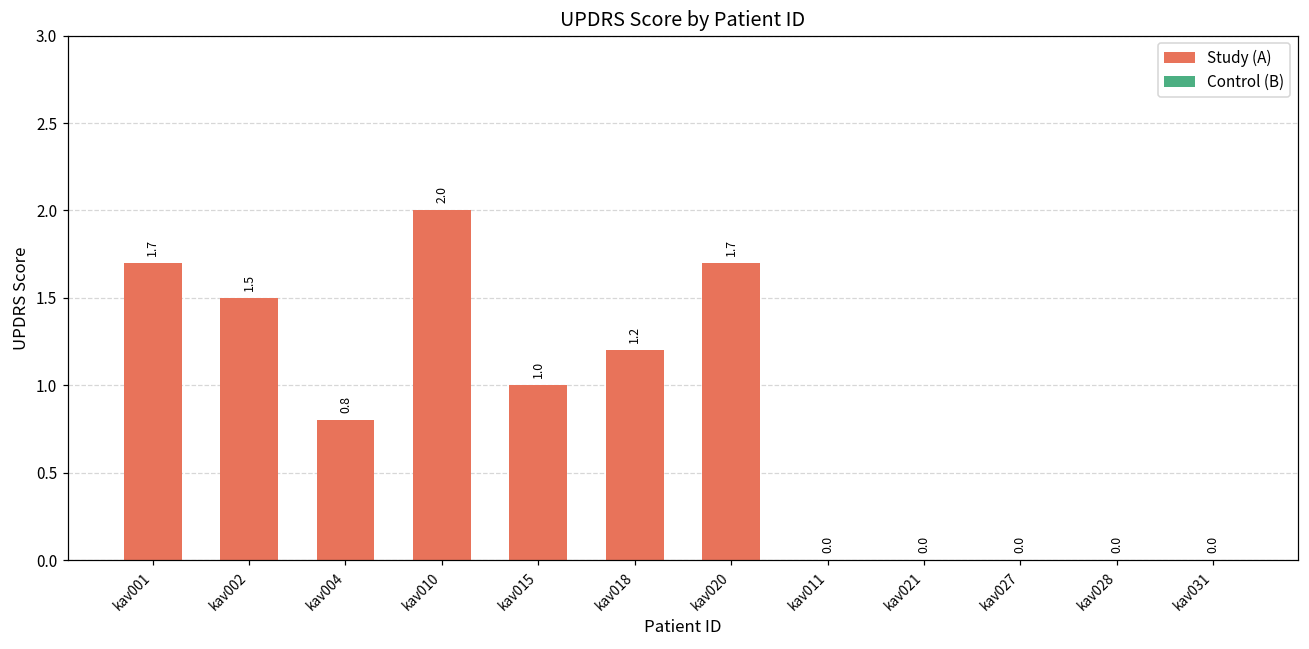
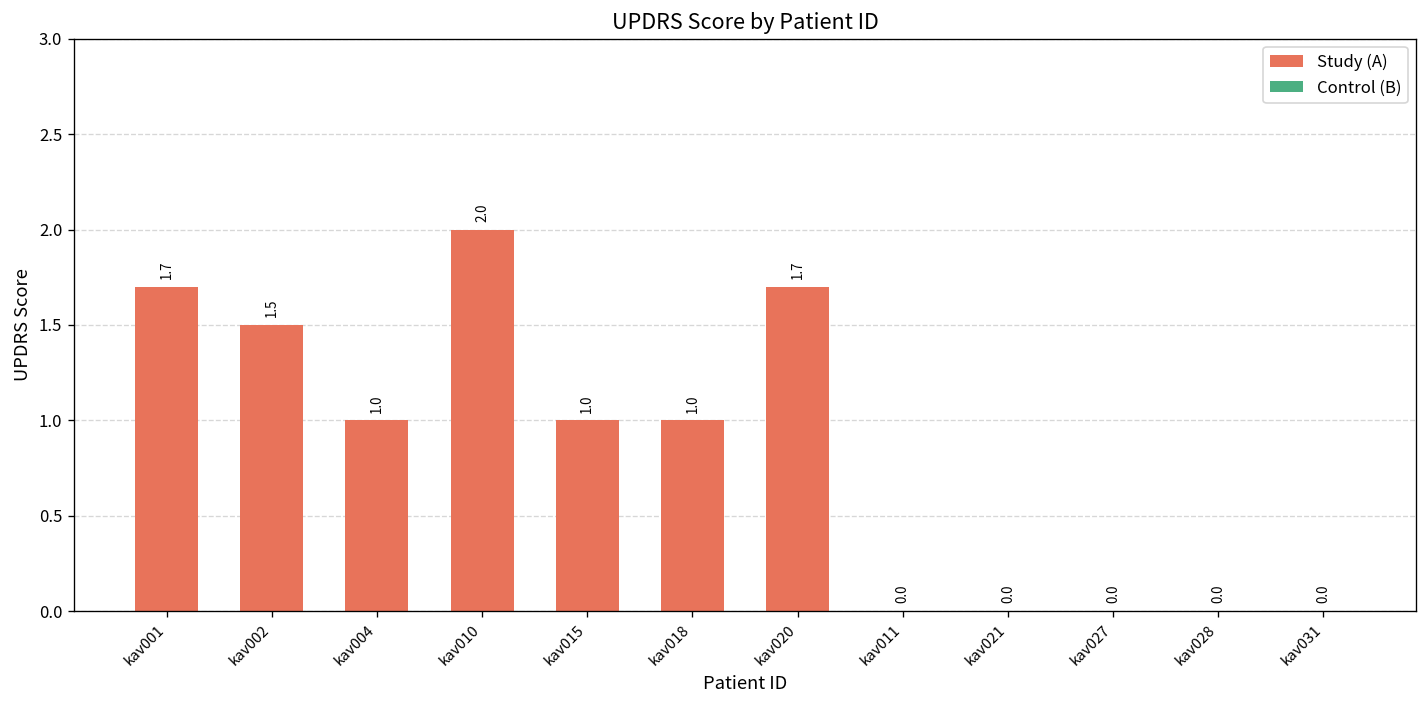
  {
    "Study (A)": {
      "kav001": 1.7,
      "kav002": 1.5,
-     "kav004": 0.8,
+     "kav004": 1.0,
      "kav010": 2.0,
      "kav015": 1.0,
-     "kav018": 1.2,
+     "kav018": 1.0,
      "kav020": 1.7
    },
    "Control (B)": {
      "kav011": 0.0,
      "kav021": 0.0,
      "kav027": 0.0,
      "kav028": 0.0,
      "kav031": 0.0
    }
  }
